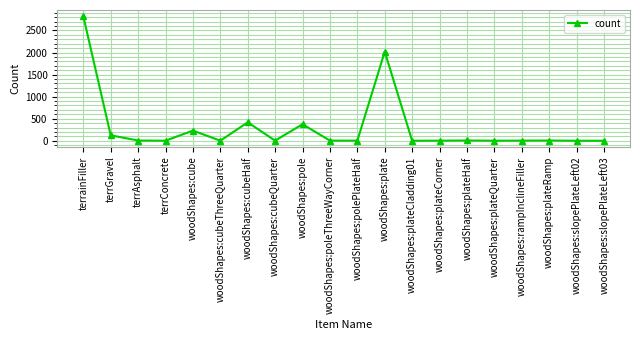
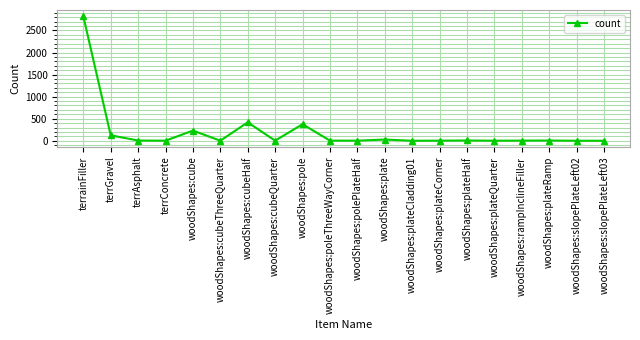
  {
    "terrainFiller": 2800,
    "terrGravel": 100,
    "terrAsphalt": 0,
    "terrConcrete": 0,
    "woodShapes:cube": 200,
    "woodShapes:cubeThreeQuarter": 0,
    "woodShapes:cubeHalf": 400,
    "woodShapes:cubeQuarter": 0,
    "woodShapes:pole": 400,
    "woodShapes:poleThreeWayCorner": 0,
    "woodShapes:polePlateHalf": 0,
-   "woodShapes:plate": 2000,
+   "woodShapes:plate": 0,
    "woodShapes:plateCladding01": 0,
    "woodShapes:plateCorner": 0,
    "woodShapes:plateHalf": 0,
    "woodShapes:plateQuarter": 0,
    "woodShapes:rampInclineFiller": 0,
    "woodShapes:plateRamp": 0,
    "woodShapes:slopePlateLeft02": 0,
    "woodShapes:slopePlateLeft03": 0
  }
